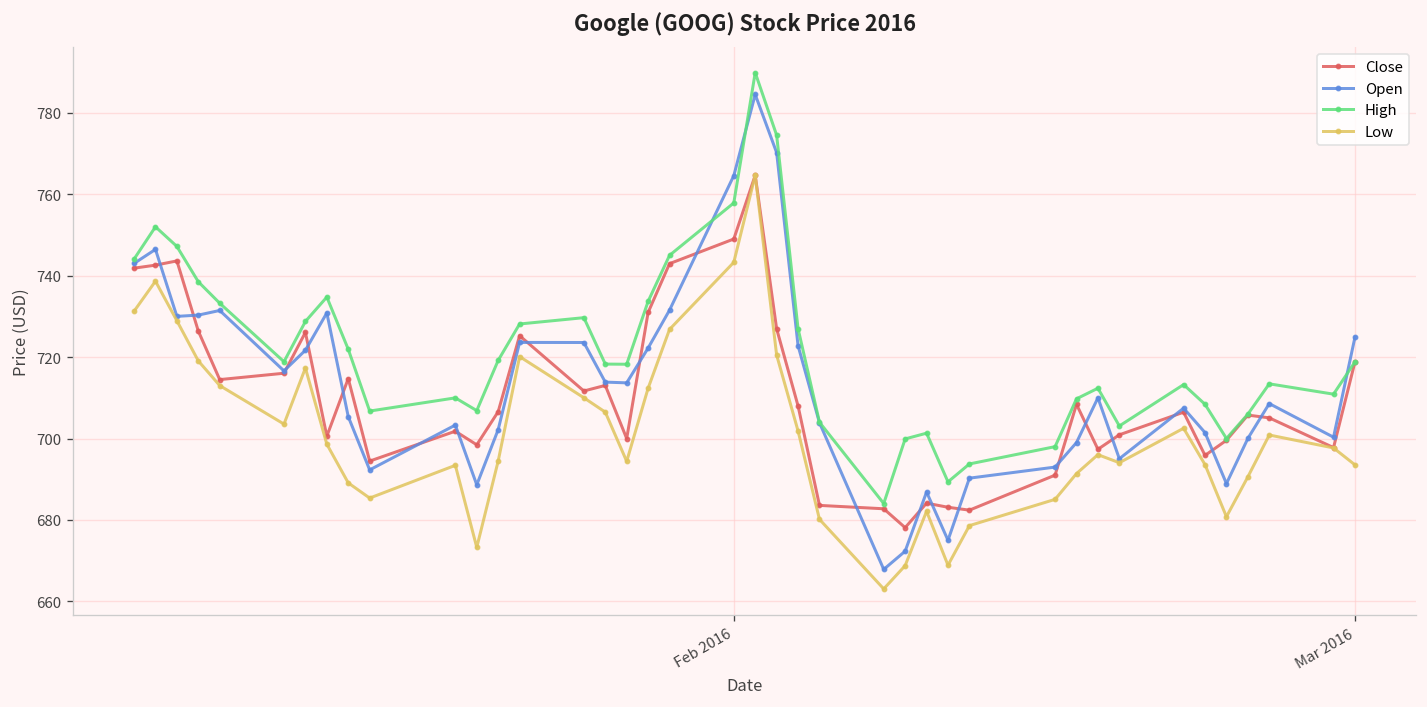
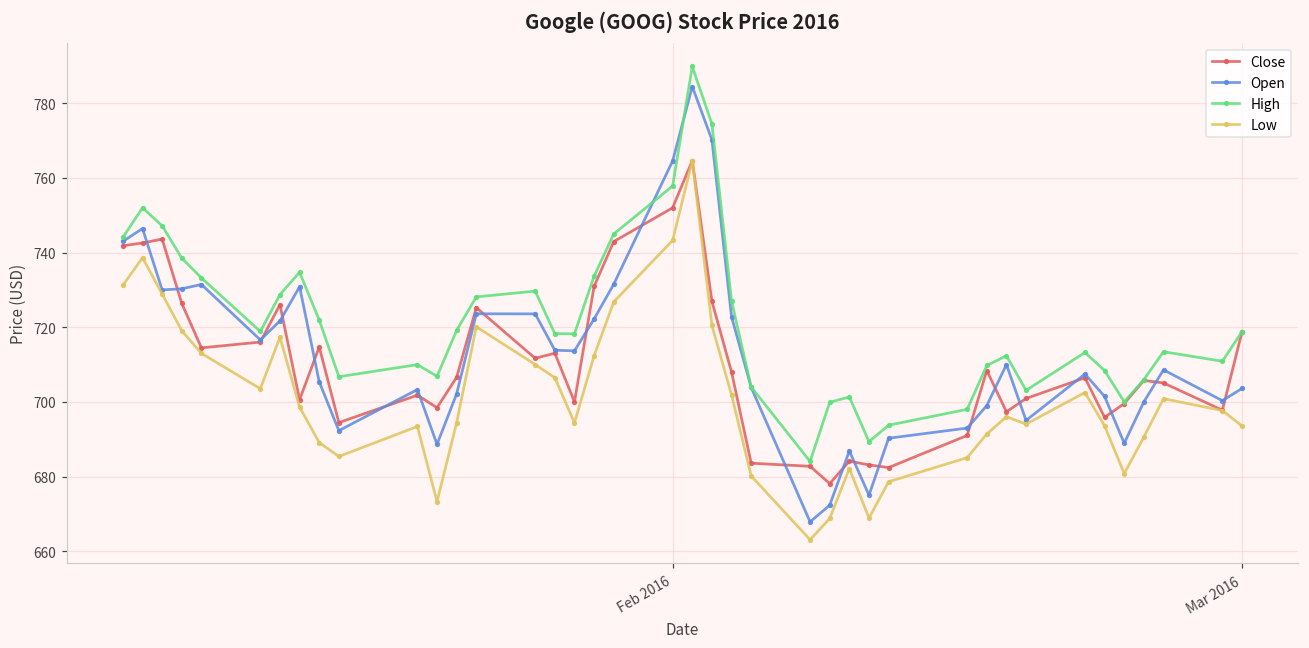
  {
    "Close": {
-     "Feb 2016": 749
+     "Feb 2016": 752
    },
    "Open": {
      "Feb 2016": 765,
-     "Mar 2016": 725
+     "Mar 2016": 704
    },
    "High": {
      "Feb 2016": 758
    },
    "Low": {
      "Feb 2016": 743,
      "Mar 2016": 694
    }
  }
